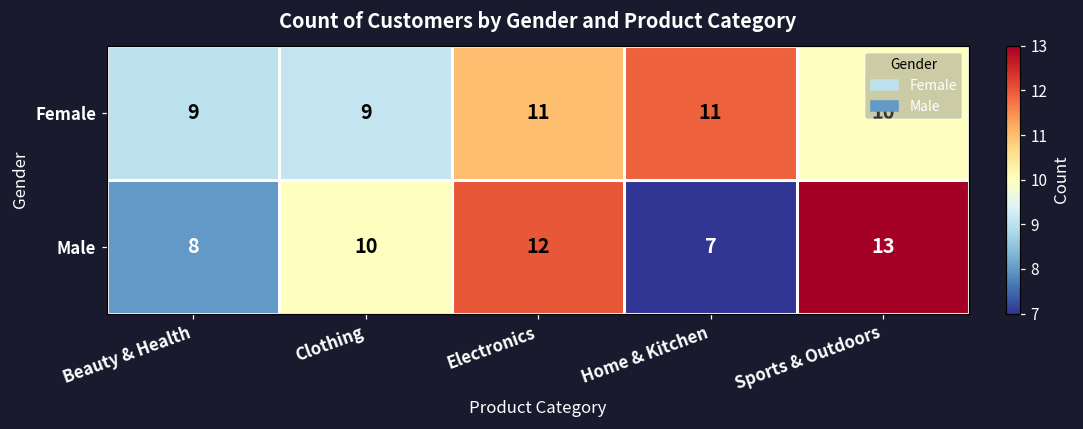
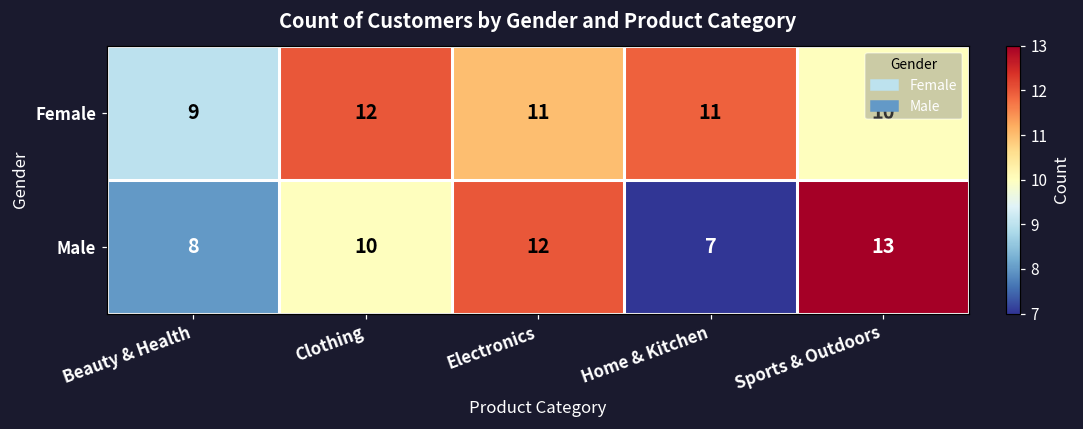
  {
    "Female": {
      "Beauty & Health": 9,
-     "Clothing": 9,
+     "Clothing": 12,
      "Electronics": 11,
      "Home & Kitchen": 11
    },
    "Male": {
      "Beauty & Health": 8,
      "Clothing": 10,
      "Electronics": 12,
      "Home & Kitchen": 7,
      "Sports & Outdoors": 13
    }
  }
